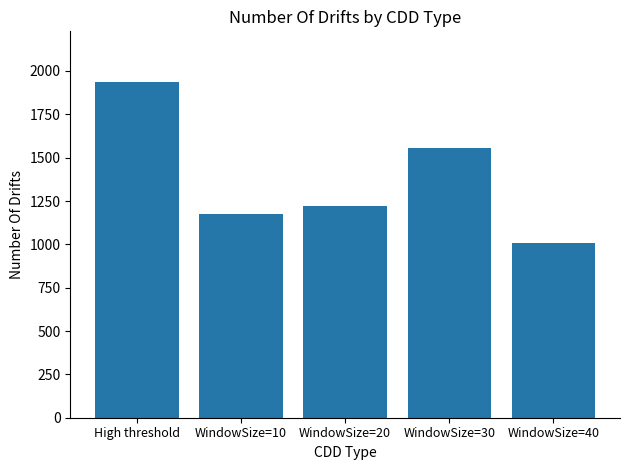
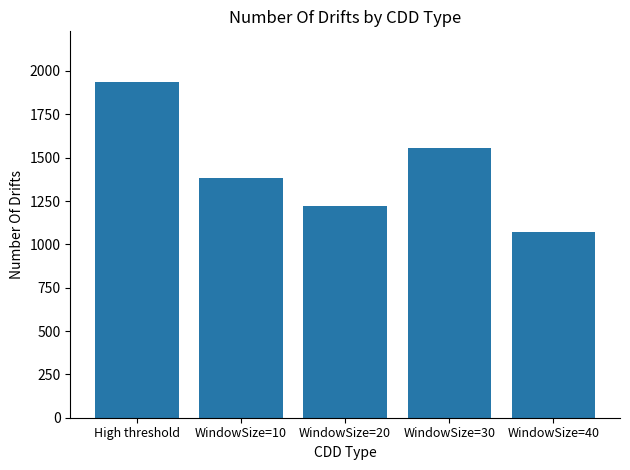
  {
    "High threshold": 1940,
-   "WindowSize=10": 1180,
+   "WindowSize=10": 1380,
    "WindowSize=20": 1220,
    "WindowSize=30": 1560,
-   "WindowSize=40": 1010
+   "WindowSize=40": 1070
  }
